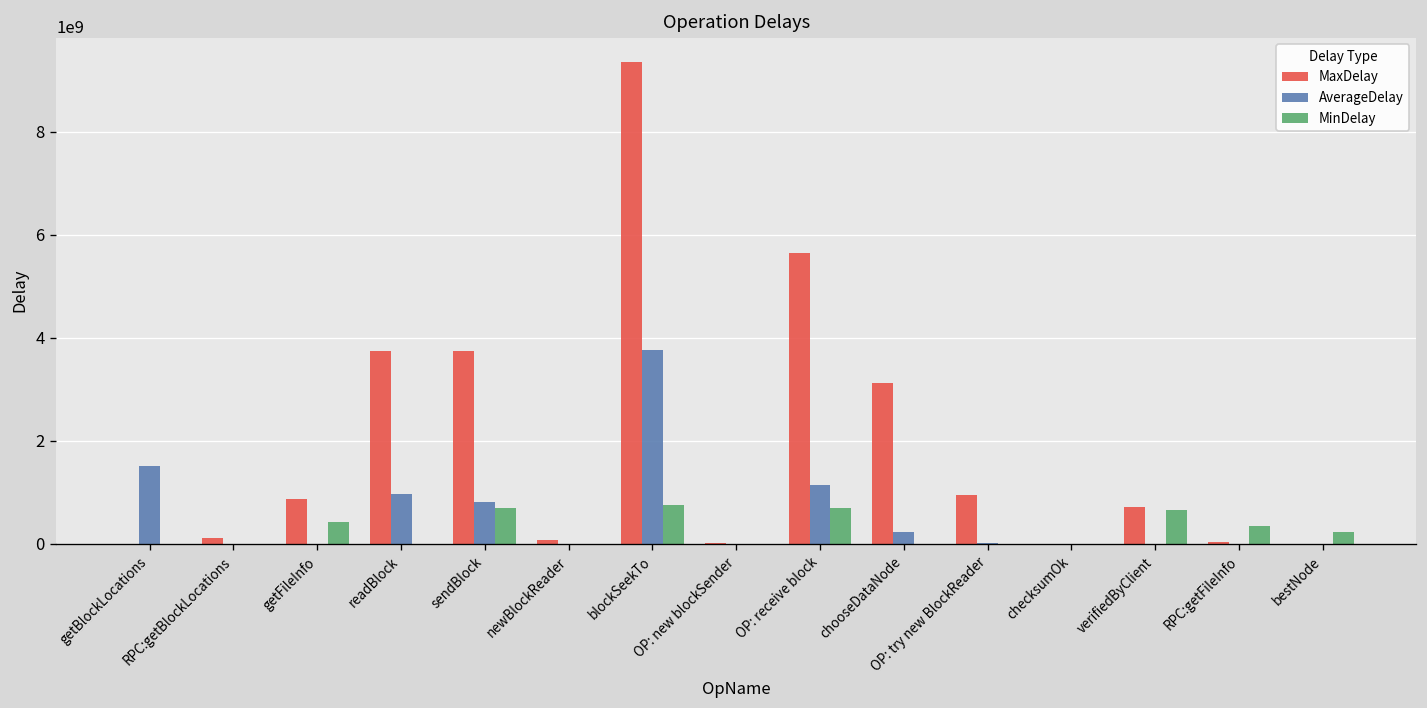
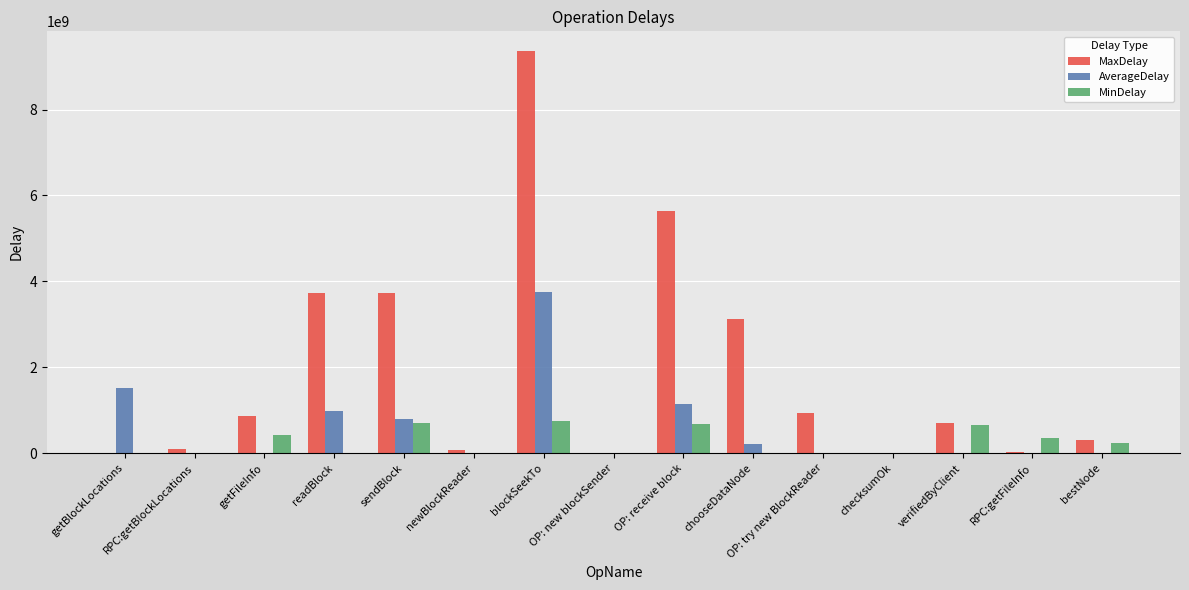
  {
    "MaxDelay": {
      "RPC:getBlockLocations": 100000000,
      "getFileInfo": 900000000,
      "readBlock": 3700000000,
      "sendBlock": 3700000000,
      "newBlockReader": 100000000,
      "blockSeekTo": 9400000000,
      "OP: receive block": 5600000000,
      "chooseDataNode": 3100000000,
      "OP: try new BlockReader": 900000000,
      "verifiedByClient": 700000000,
-     "bestNode": 0
+     "bestNode": 300000000
    },
    "AverageDelay": {
      "getBlockLocations": 1500000000,
      "readBlock": 1000000000,
      "sendBlock": 800000000,
      "blockSeekTo": 3800000000,
      "OP: receive block": 1100000000,
      "chooseDataNode": 200000000
    },
    "MinDelay": {
      "getBlockLocations": 0,
      "getFileInfo": 400000000,
      "sendBlock": 700000000,
      "blockSeekTo": 800000000,
      "OP: new blockSender": 0,
      "OP: receive block": 700000000,
      "chooseDataNode": 0,
      "checksumOk": 0,
      "verifiedByClient": 700000000,
      "RPC:getFileInfo": 300000000,
      "bestNode": 200000000
    }
  }
